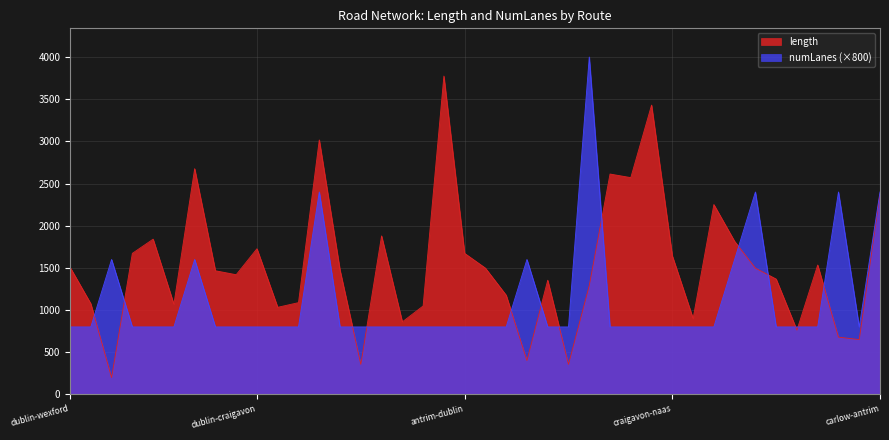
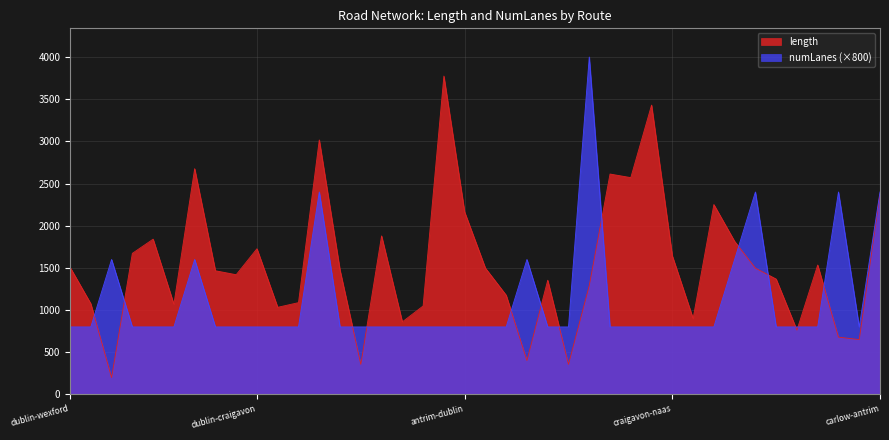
  {
    "length": {
      "dublin-wexford": 1500,
      "dublin-craigavon": 1700,
-     "antrim-dublin": 1700,
+     "antrim-dublin": 2200,
      "craigavon-naas": 1600
    },
    "numLanes (×800)": {
      "dublin-wexford": 800,
      "dublin-craigavon": 800,
      "antrim-dublin": 800,
      "craigavon-naas": 800
    }
  }
